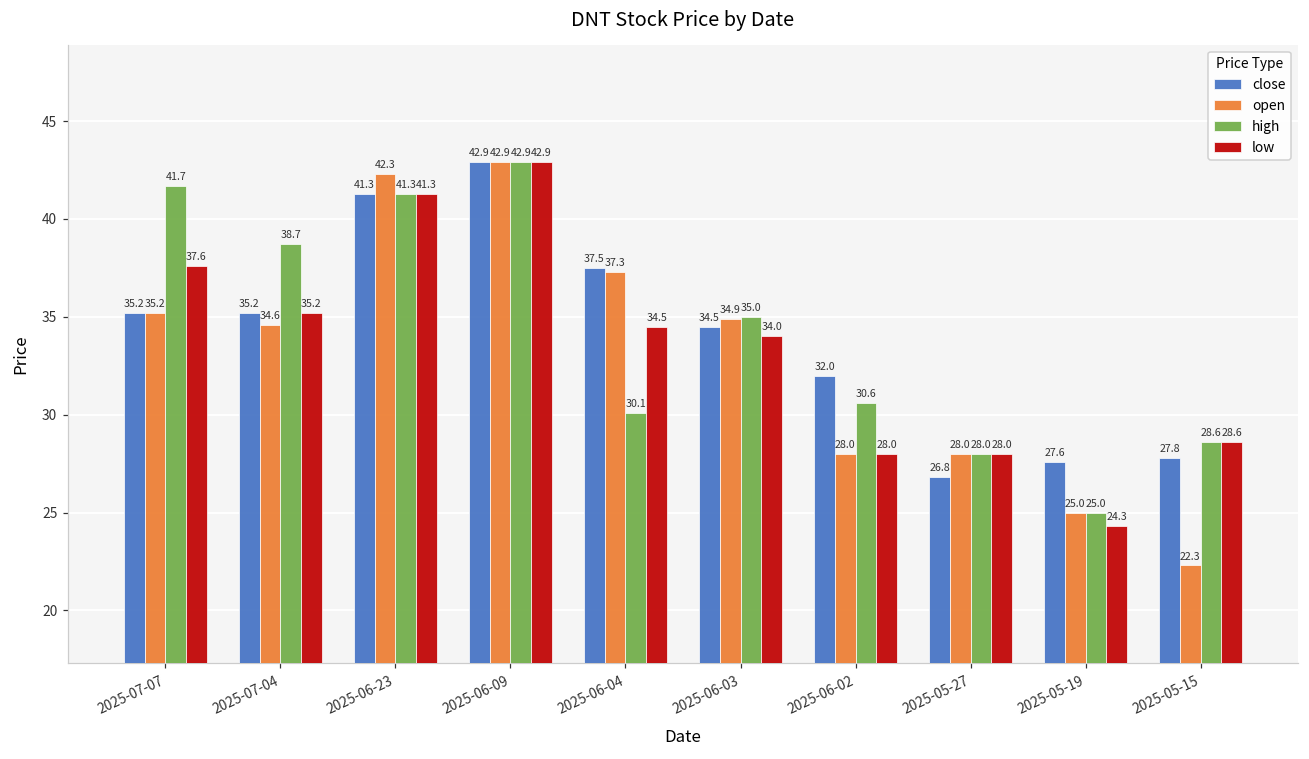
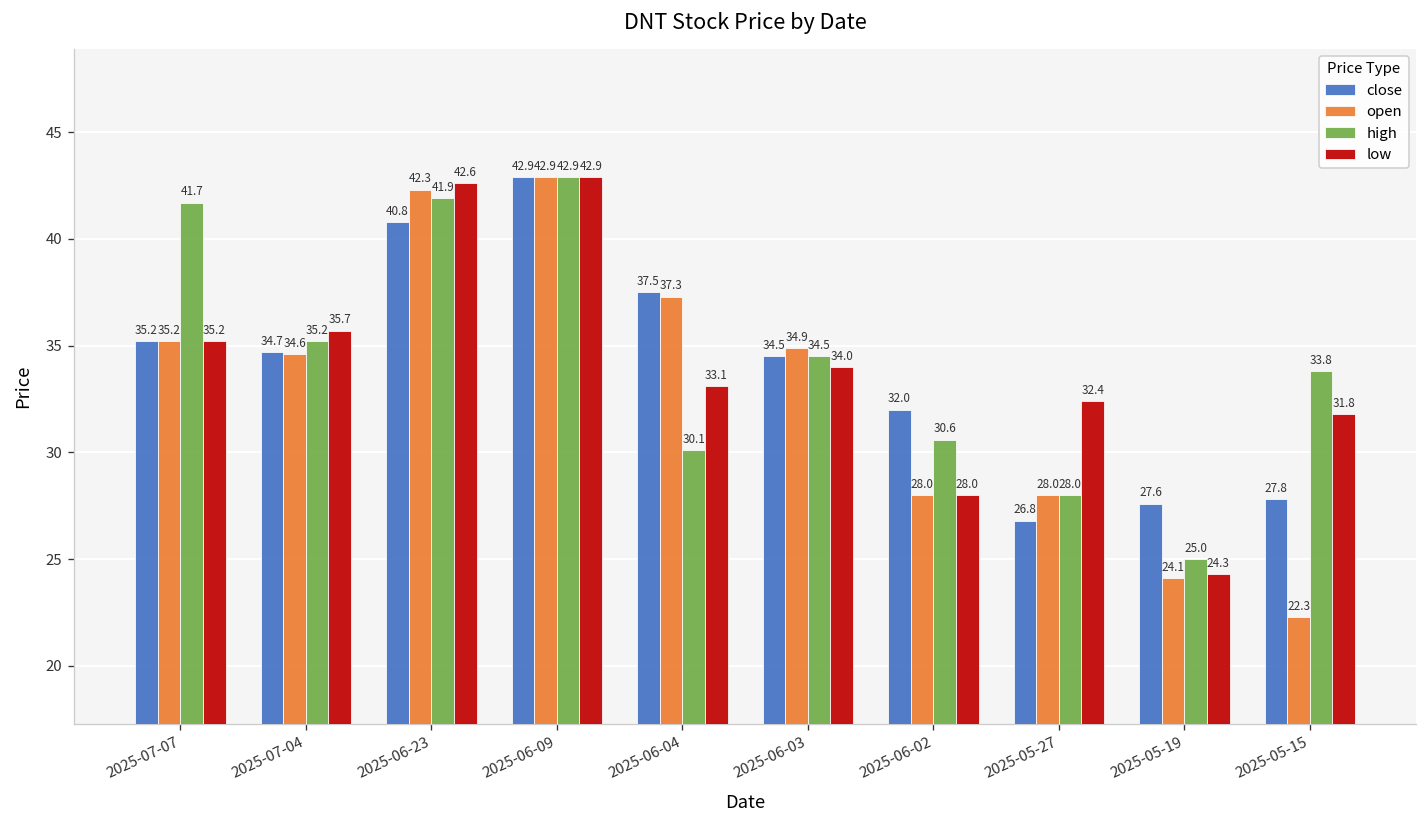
  {
    "close": {
      "2025-07-07": 35.2,
-     "2025-07-04": 35.2,
-     "2025-06-23": 41.3,
+     "2025-07-04": 34.7,
+     "2025-06-23": 40.8,
      "2025-06-09": 42.9,
      "2025-06-04": 37.5,
      "2025-06-03": 34.5,
      "2025-06-02": 32.0,
      "2025-05-27": 26.8,
      "2025-05-19": 27.6,
      "2025-05-15": 27.8
    },
    "open": {
      "2025-07-07": 35.2,
      "2025-07-04": 34.6,
      "2025-06-23": 42.3,
      "2025-06-09": 42.9,
      "2025-06-04": 37.3,
      "2025-06-03": 34.9,
      "2025-06-02": 28.0,
      "2025-05-27": 28.0,
-     "2025-05-19": 25.0,
+     "2025-05-19": 24.1,
      "2025-05-15": 22.3
    },
    "high": {
      "2025-07-07": 41.7,
-     "2025-07-04": 38.7,
-     "2025-06-23": 41.3,
+     "2025-07-04": 35.2,
+     "2025-06-23": 41.9,
      "2025-06-09": 42.9,
      "2025-06-04": 30.1,
-     "2025-06-03": 35.0,
+     "2025-06-03": 34.5,
      "2025-06-02": 30.6,
      "2025-05-27": 28.0,
      "2025-05-19": 25.0,
-     "2025-05-15": 28.6
+     "2025-05-15": 33.8
    },
    "low": {
-     "2025-07-07": 37.6,
-     "2025-07-04": 35.2,
-     "2025-06-23": 41.3,
+     "2025-07-07": 35.2,
+     "2025-07-04": 35.7,
+     "2025-06-23": 42.6,
      "2025-06-09": 42.9,
-     "2025-06-04": 34.5,
+     "2025-06-04": 33.1,
      "2025-06-03": 34.0,
      "2025-06-02": 28.0,
-     "2025-05-27": 28.0,
+     "2025-05-27": 32.4,
      "2025-05-19": 24.3,
-     "2025-05-15": 28.6
+     "2025-05-15": 31.8
    }
  }
